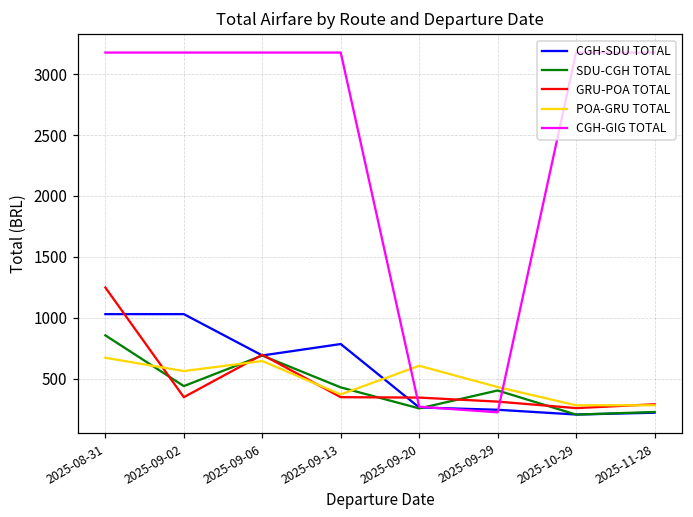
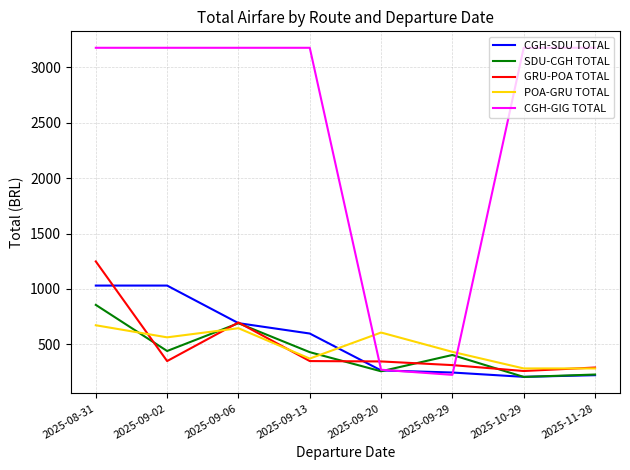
  {
    "CGH-SDU TOTAL": {
      "2025-08-31": 1030,
      "2025-09-02": 1030,
-     "2025-09-13": 790
+     "2025-09-13": 600
    },
    "SDU-CGH TOTAL": {
      "2025-08-31": 860,
      "2025-09-02": 440,
      "2025-09-13": 430,
      "2025-09-29": 400
    },
    "GRU-POA TOTAL": {
      "2025-08-31": 1250,
      "2025-09-02": 350,
      "2025-09-20": 350,
      "2025-09-29": 310,
      "2025-10-29": 260
    },
    "POA-GRU TOTAL": {
      "2025-08-31": 670,
      "2025-09-02": 560,
      "2025-09-06": 650,
      "2025-09-20": 610,
      "2025-09-29": 430,
      "2025-10-29": 280
    },
    "CGH-GIG TOTAL": {
      "2025-08-31": 3180,
      "2025-09-02": 3180,
      "2025-09-06": 3180,
      "2025-09-13": 3180
    }
  }
